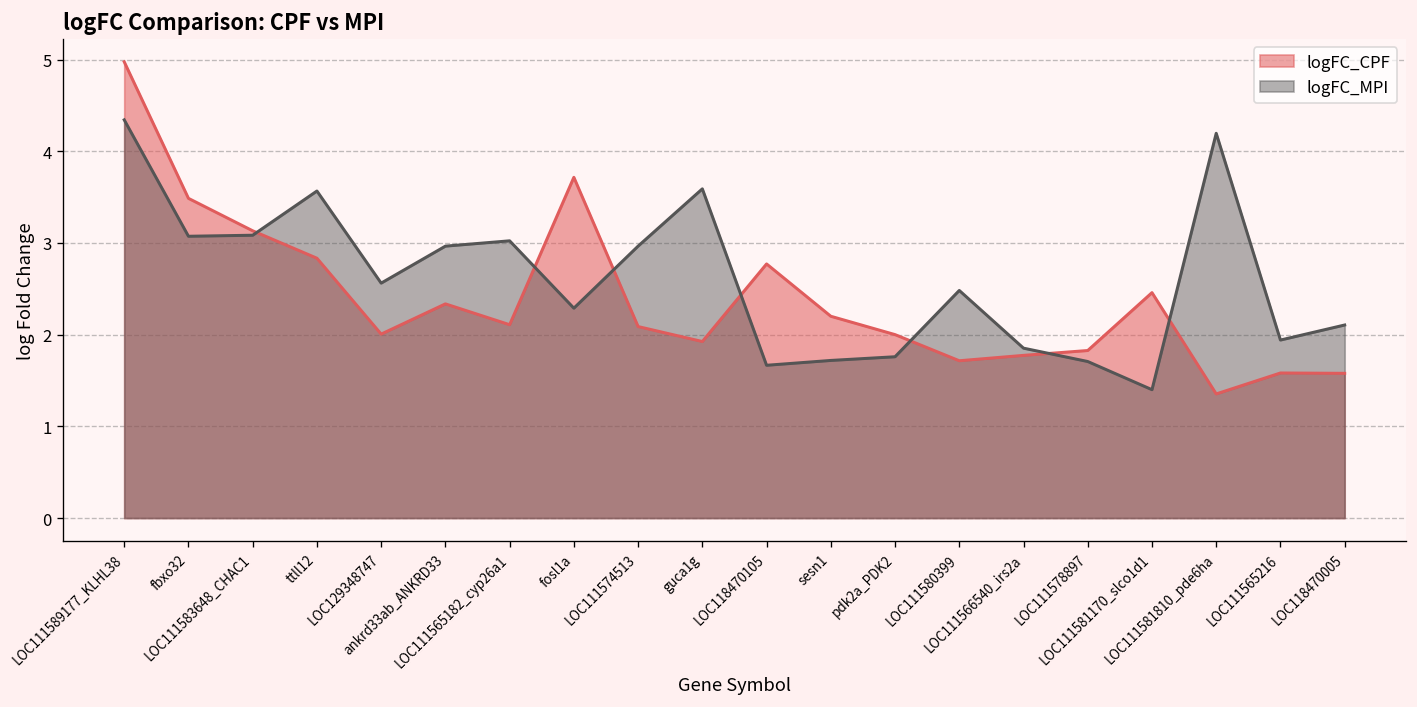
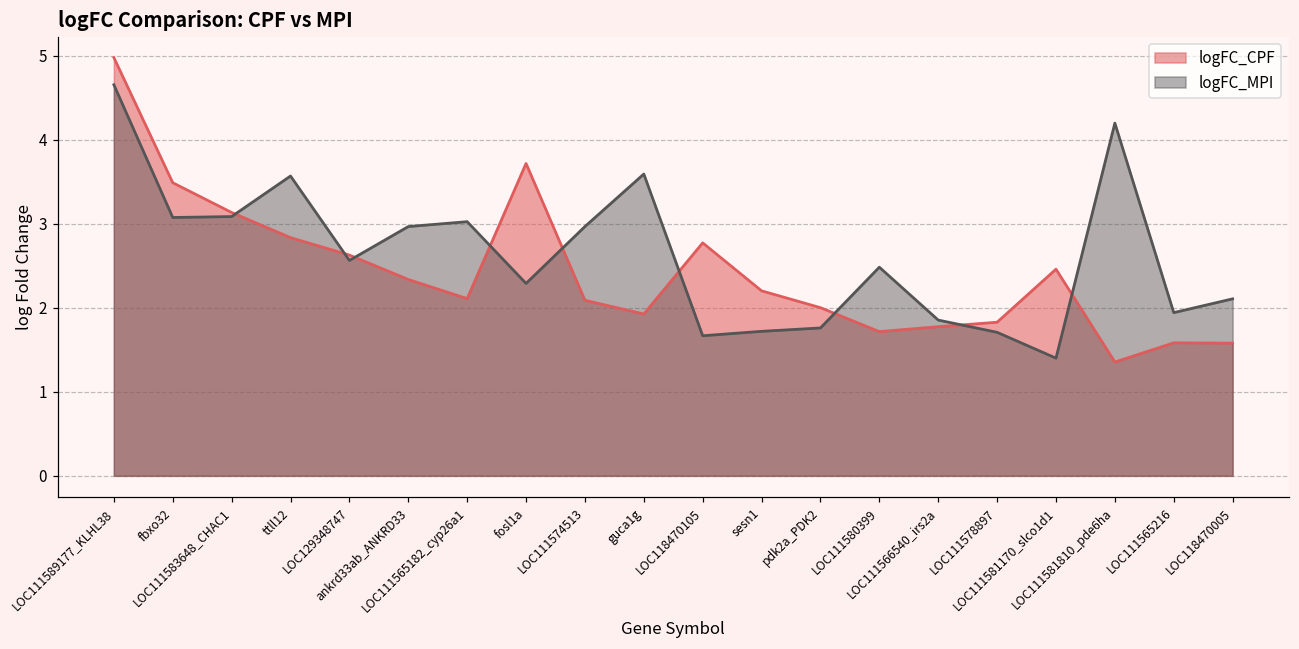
  {
    "logFC_CPF": {
      "LOC111589177_KLHL38": 5.0,
      "fbxo32": 3.5,
      "LOC111583648_CHAC1": 3.1,
      "ttll12": 2.8,
-     "LOC129348747": 2.0,
+     "LOC129348747": 2.6,
      "ankrd33ab_ANKRD33": 2.3,
      "LOC111565182_cyp26a1": 2.1,
      "fosl1a": 3.7,
      "LOC111574513": 2.1,
      "guca1g": 1.9,
      "LOC118470105": 2.8,
      "sesn1": 2.2,
      "pdk2a_PDK2": 2.0,
      "LOC111580399": 1.7,
      "LOC111566540_irs2a": 1.8,
      "LOC111578897": 1.8,
      "LOC111581170_slco1d1": 2.5,
      "LOC111581810_pde6ha": 1.4,
      "LOC111565216": 1.6,
      "LOC118470005": 1.6
    },
    "logFC_MPI": {
-     "LOC111589177_KLHL38": 4.3,
+     "LOC111589177_KLHL38": 4.7,
      "fbxo32": 3.1,
      "LOC111583648_CHAC1": 3.1,
      "ttll12": 3.6,
      "LOC129348747": 2.6,
      "ankrd33ab_ANKRD33": 3.0,
      "LOC111565182_cyp26a1": 3.0,
      "fosl1a": 2.3,
      "LOC111574513": 3.0,
      "guca1g": 3.6,
      "LOC118470105": 1.7,
      "sesn1": 1.7,
      "pdk2a_PDK2": 1.8,
      "LOC111580399": 2.5,
      "LOC111566540_irs2a": 1.9,
      "LOC111578897": 1.7,
      "LOC111581170_slco1d1": 1.4,
      "LOC111581810_pde6ha": 4.2,
      "LOC111565216": 1.9,
      "LOC118470005": 2.1
    }
  }
